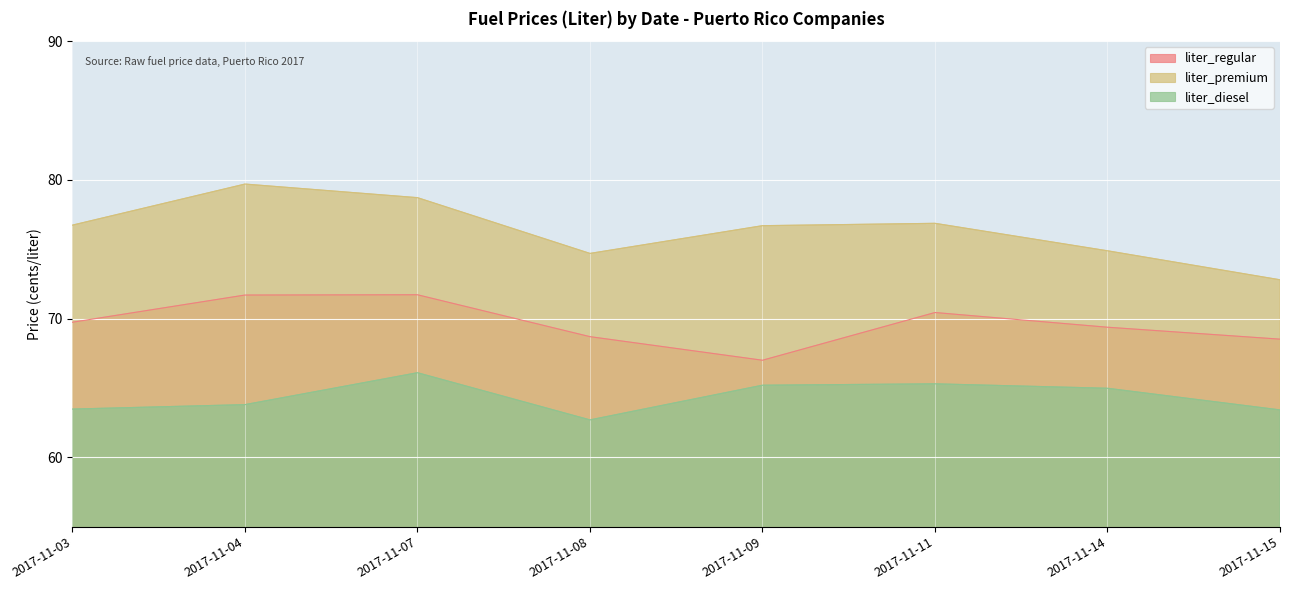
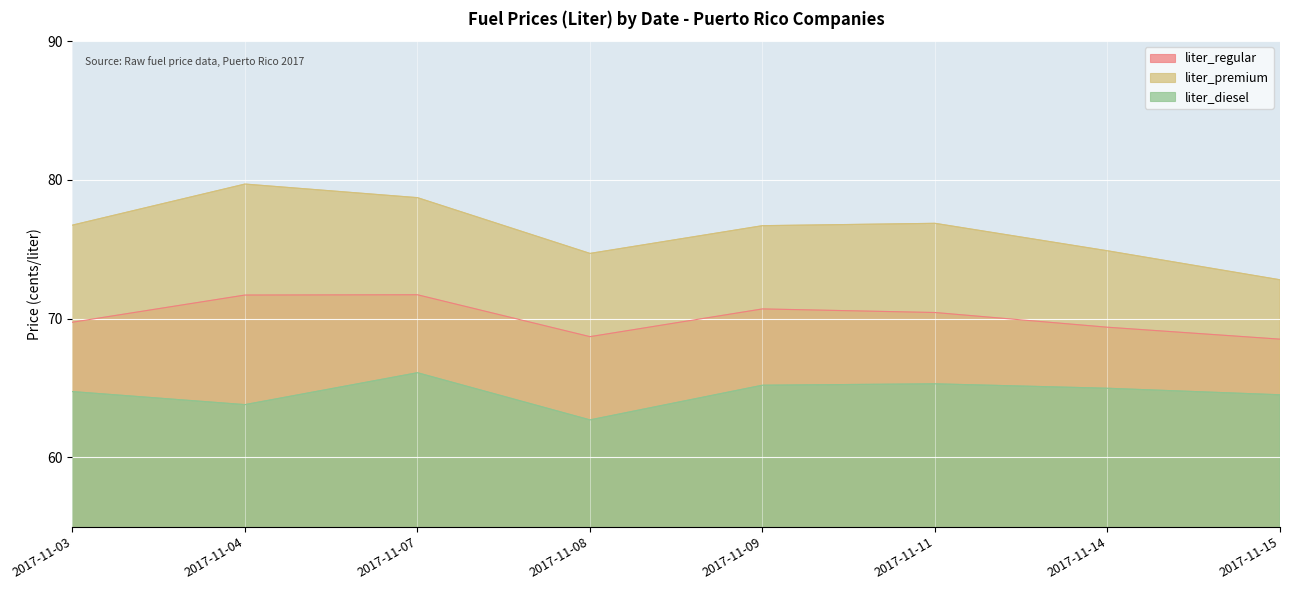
  {
    "liter_regular": {
      "2017-11-03": 69.7,
      "2017-11-04": 71.7,
      "2017-11-07": 71.7,
      "2017-11-08": 68.7,
-     "2017-11-09": 67.0,
+     "2017-11-09": 70.7,
      "2017-11-11": 70.4,
      "2017-11-14": 69.4,
      "2017-11-15": 68.5
    },
    "liter_premium": {
      "2017-11-03": 76.7,
      "2017-11-04": 79.7,
      "2017-11-07": 78.7,
      "2017-11-08": 74.7,
      "2017-11-09": 76.7,
      "2017-11-11": 76.9,
      "2017-11-14": 74.9,
      "2017-11-15": 72.8
    },
    "liter_diesel": {
-     "2017-11-03": 63.5,
+     "2017-11-03": 64.7,
      "2017-11-04": 63.8,
      "2017-11-07": 66.1,
      "2017-11-08": 62.7,
      "2017-11-09": 65.2,
      "2017-11-11": 65.3,
      "2017-11-14": 65.0,
-     "2017-11-15": 63.4
+     "2017-11-15": 64.5
    }
  }
